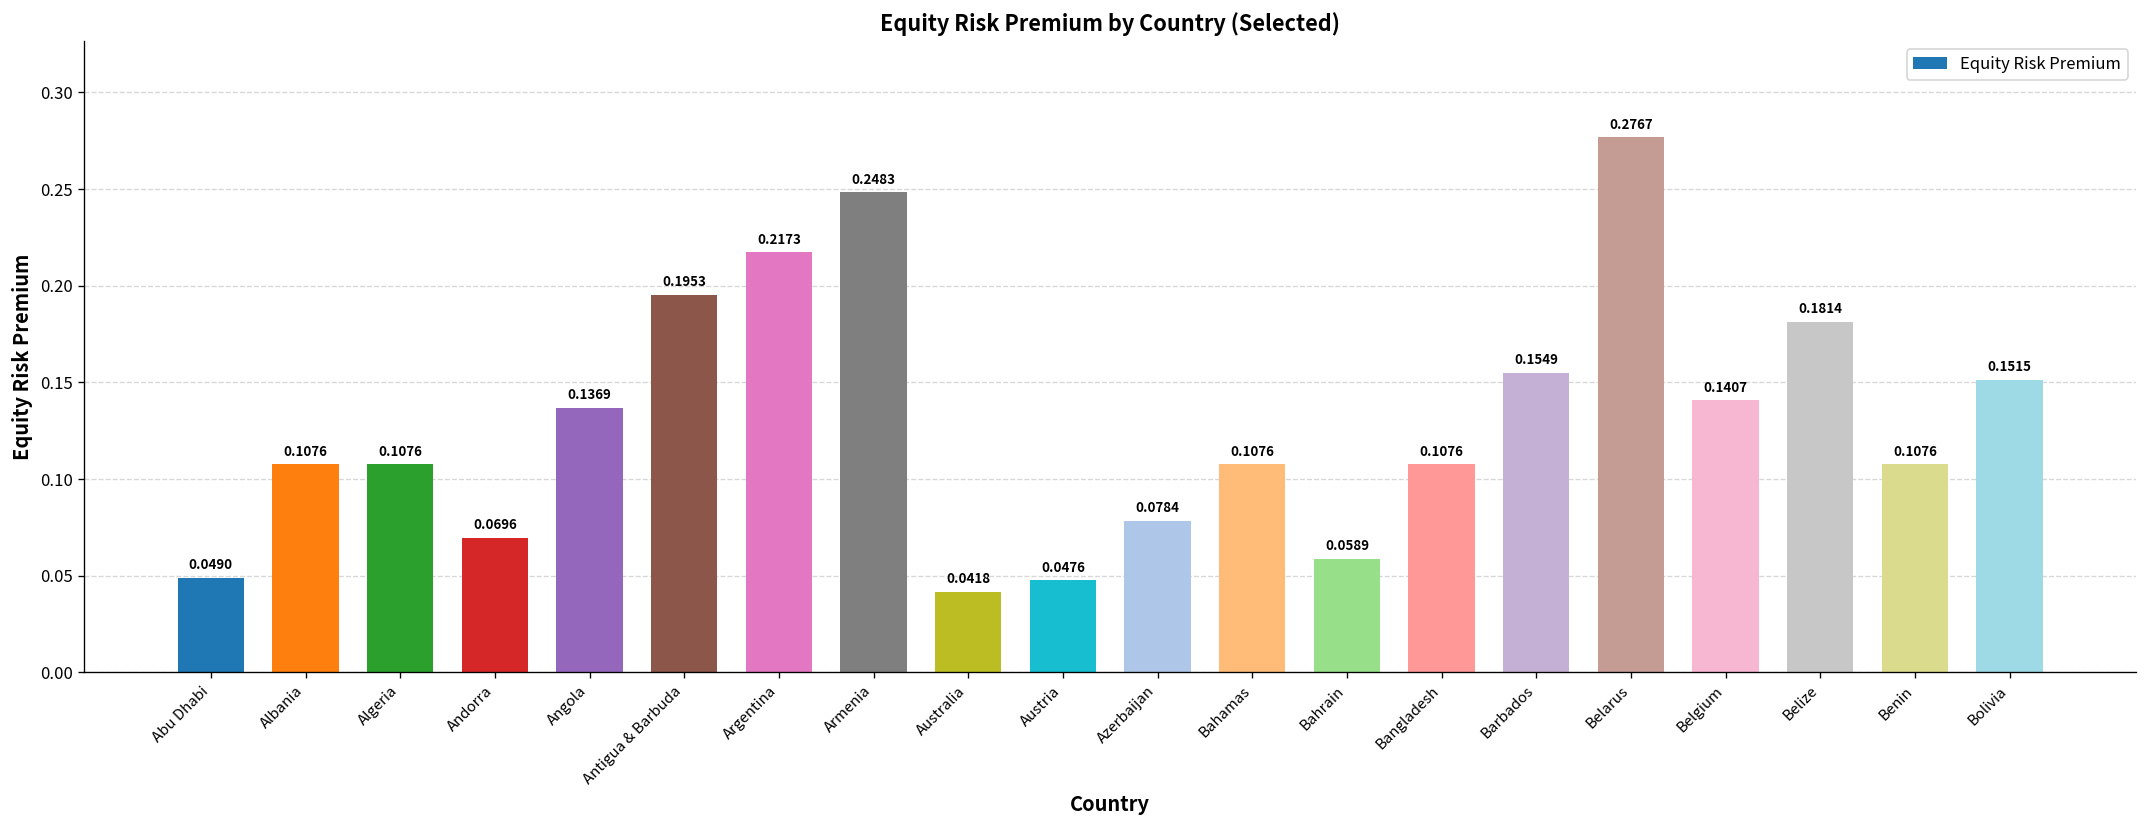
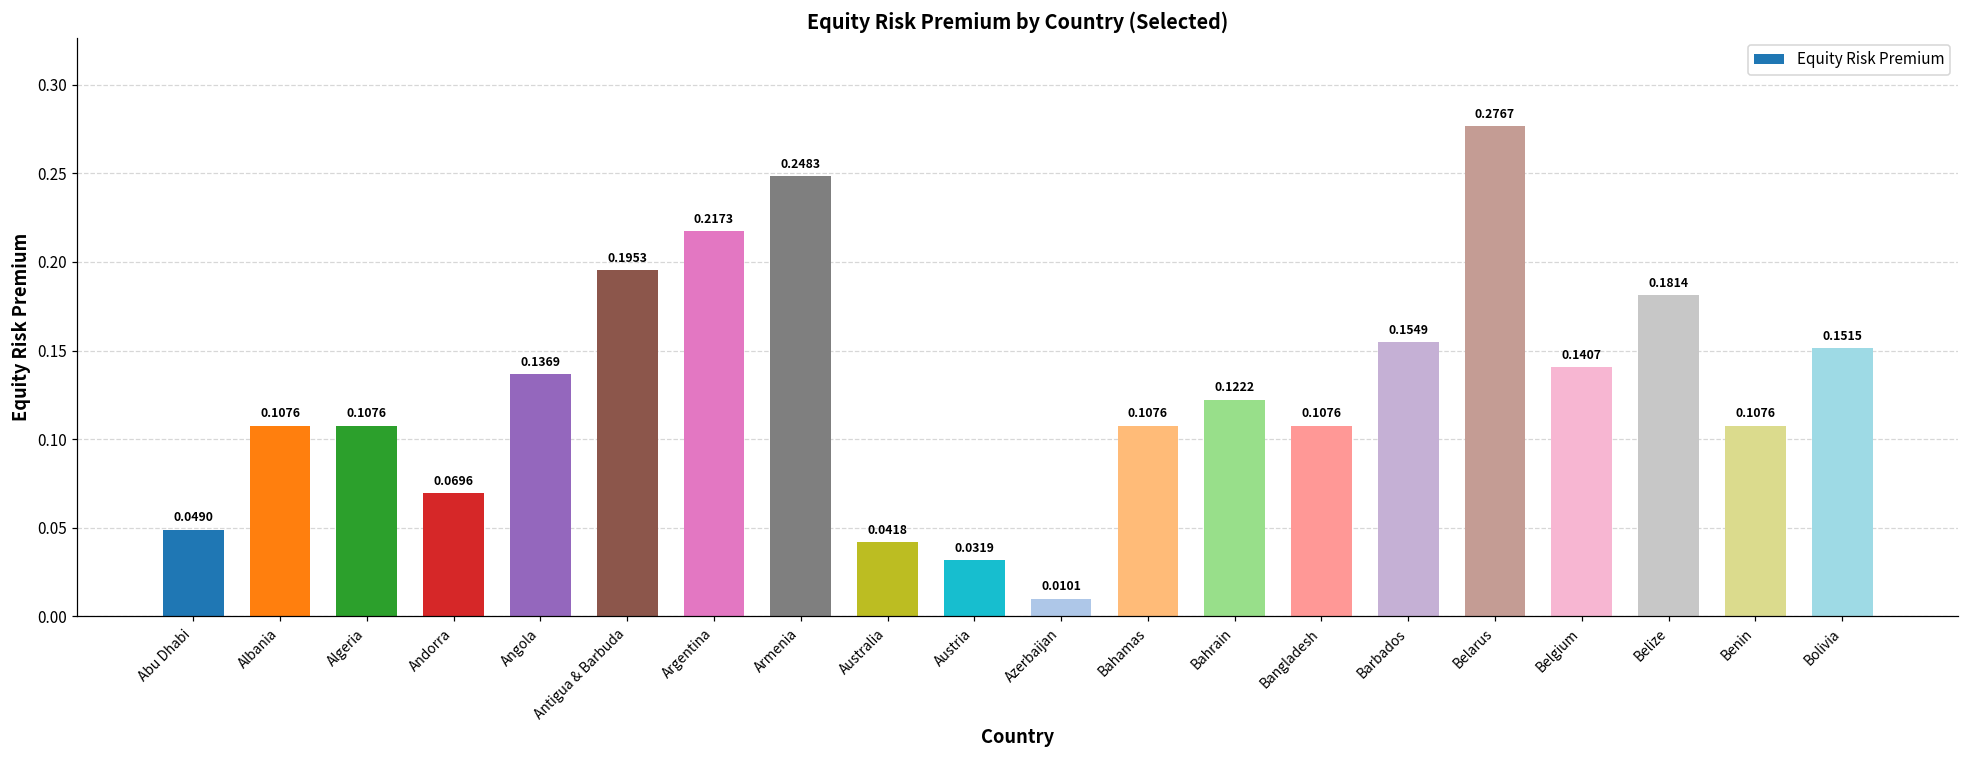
  {
    "Abu Dhabi": 0.0490,
    "Albania": 0.1076,
    "Algeria": 0.1076,
    "Andorra": 0.0696,
    "Angola": 0.1369,
    "Antigua & Barbuda": 0.1953,
    "Argentina": 0.2173,
    "Armenia": 0.2483,
    "Australia": 0.0418,
-   "Austria": 0.0476,
-   "Azerbaijan": 0.0784,
+   "Austria": 0.0319,
+   "Azerbaijan": 0.0101,
    "Bahamas": 0.1076,
-   "Bahrain": 0.0589,
+   "Bahrain": 0.1222,
    "Bangladesh": 0.1076,
    "Barbados": 0.1549,
    "Belarus": 0.2767,
    "Belgium": 0.1407,
    "Belize": 0.1814,
    "Benin": 0.1076,
    "Bolivia": 0.1515
  }
